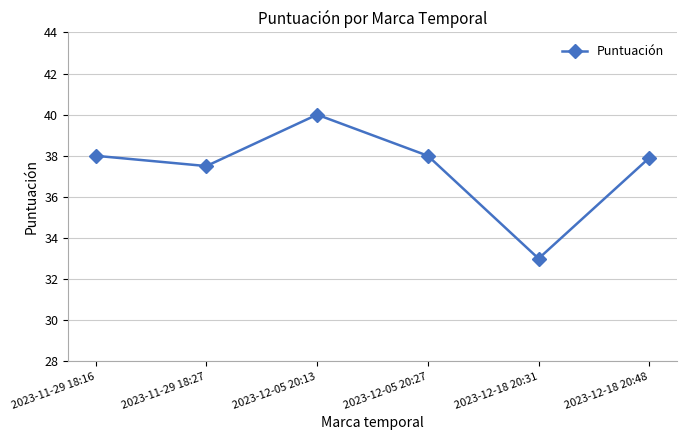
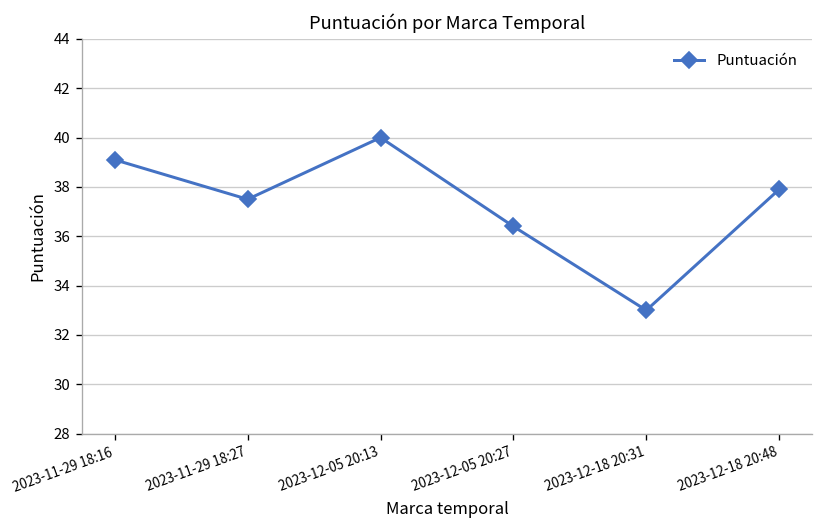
  {
-   "2023-11-29 18:16": 38.0,
+   "2023-11-29 18:16": 39.1,
    "2023-11-29 18:27": 37.5,
    "2023-12-05 20:13": 40.0,
-   "2023-12-05 20:27": 38.0,
+   "2023-12-05 20:27": 36.4,
    "2023-12-18 20:31": 33.0,
    "2023-12-18 20:48": 37.9
  }
